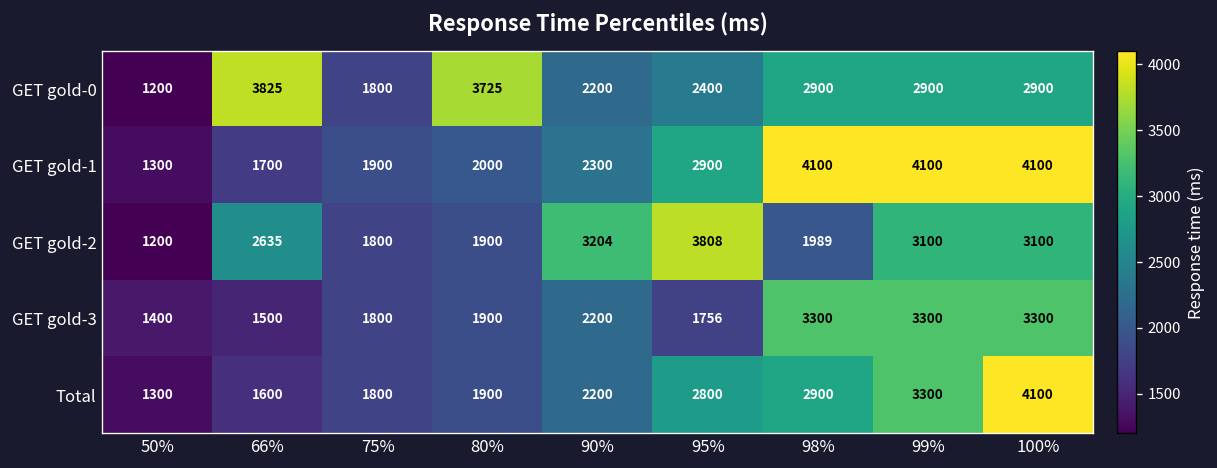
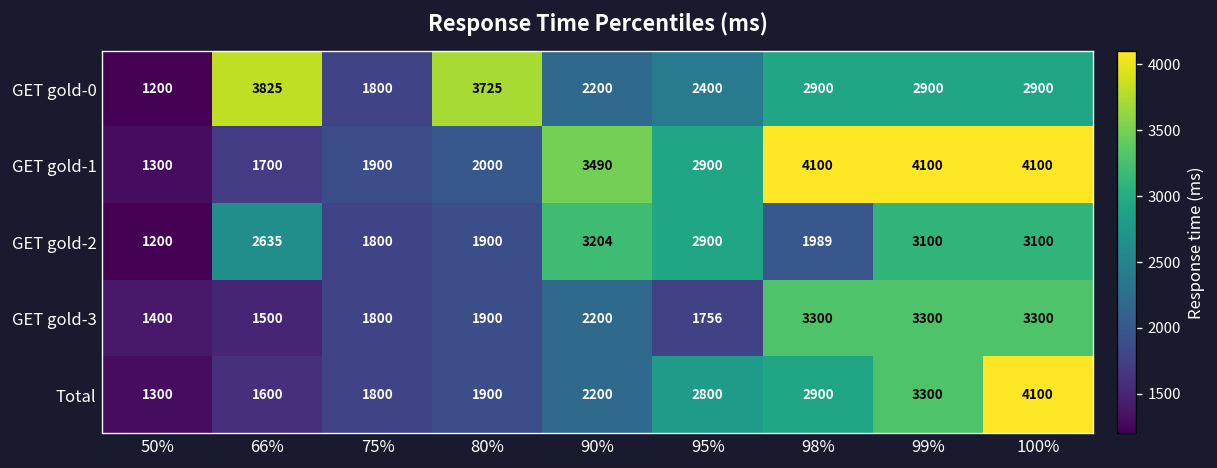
  {
    "GET gold-0": {
      "50%": 1200,
      "66%": 3825,
      "75%": 1800,
      "80%": 3725,
      "90%": 2200,
      "95%": 2400,
      "98%": 2900,
      "99%": 2900,
      "100%": 2900
    },
    "GET gold-1": {
      "50%": 1300,
      "66%": 1700,
      "75%": 1900,
      "80%": 2000,
-     "90%": 2300,
+     "90%": 3490,
      "95%": 2900,
      "98%": 4100,
      "99%": 4100,
      "100%": 4100
    },
    "GET gold-2": {
      "50%": 1200,
      "66%": 2635,
      "75%": 1800,
      "80%": 1900,
      "90%": 3204,
-     "95%": 3808,
+     "95%": 2900,
      "98%": 1989,
      "99%": 3100,
      "100%": 3100
    },
    "GET gold-3": {
      "50%": 1400,
      "66%": 1500,
      "75%": 1800,
      "80%": 1900,
      "90%": 2200,
      "95%": 1756,
      "98%": 3300,
      "99%": 3300,
      "100%": 3300
    },
    "Total": {
      "50%": 1300,
      "66%": 1600,
      "75%": 1800,
      "80%": 1900,
      "90%": 2200,
      "95%": 2800,
      "98%": 2900,
      "99%": 3300,
      "100%": 4100
    }
  }
